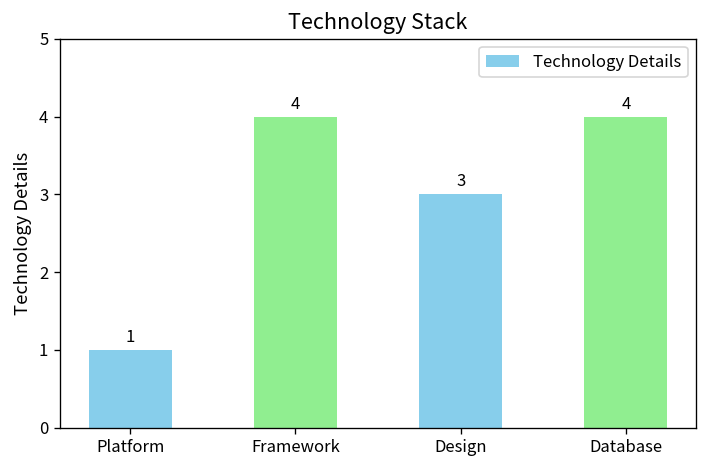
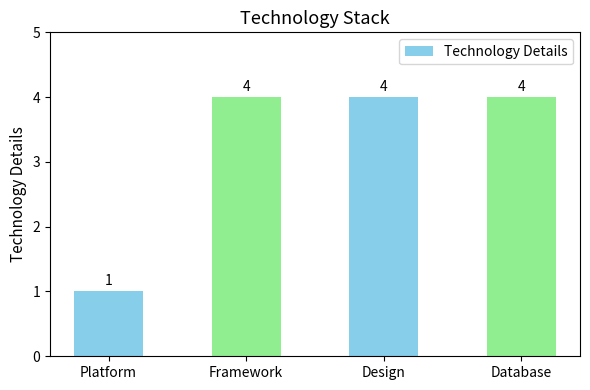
  {
    "Platform": 1,
    "Framework": 4,
-   "Design": 3,
+   "Design": 4,
    "Database": 4
  }
